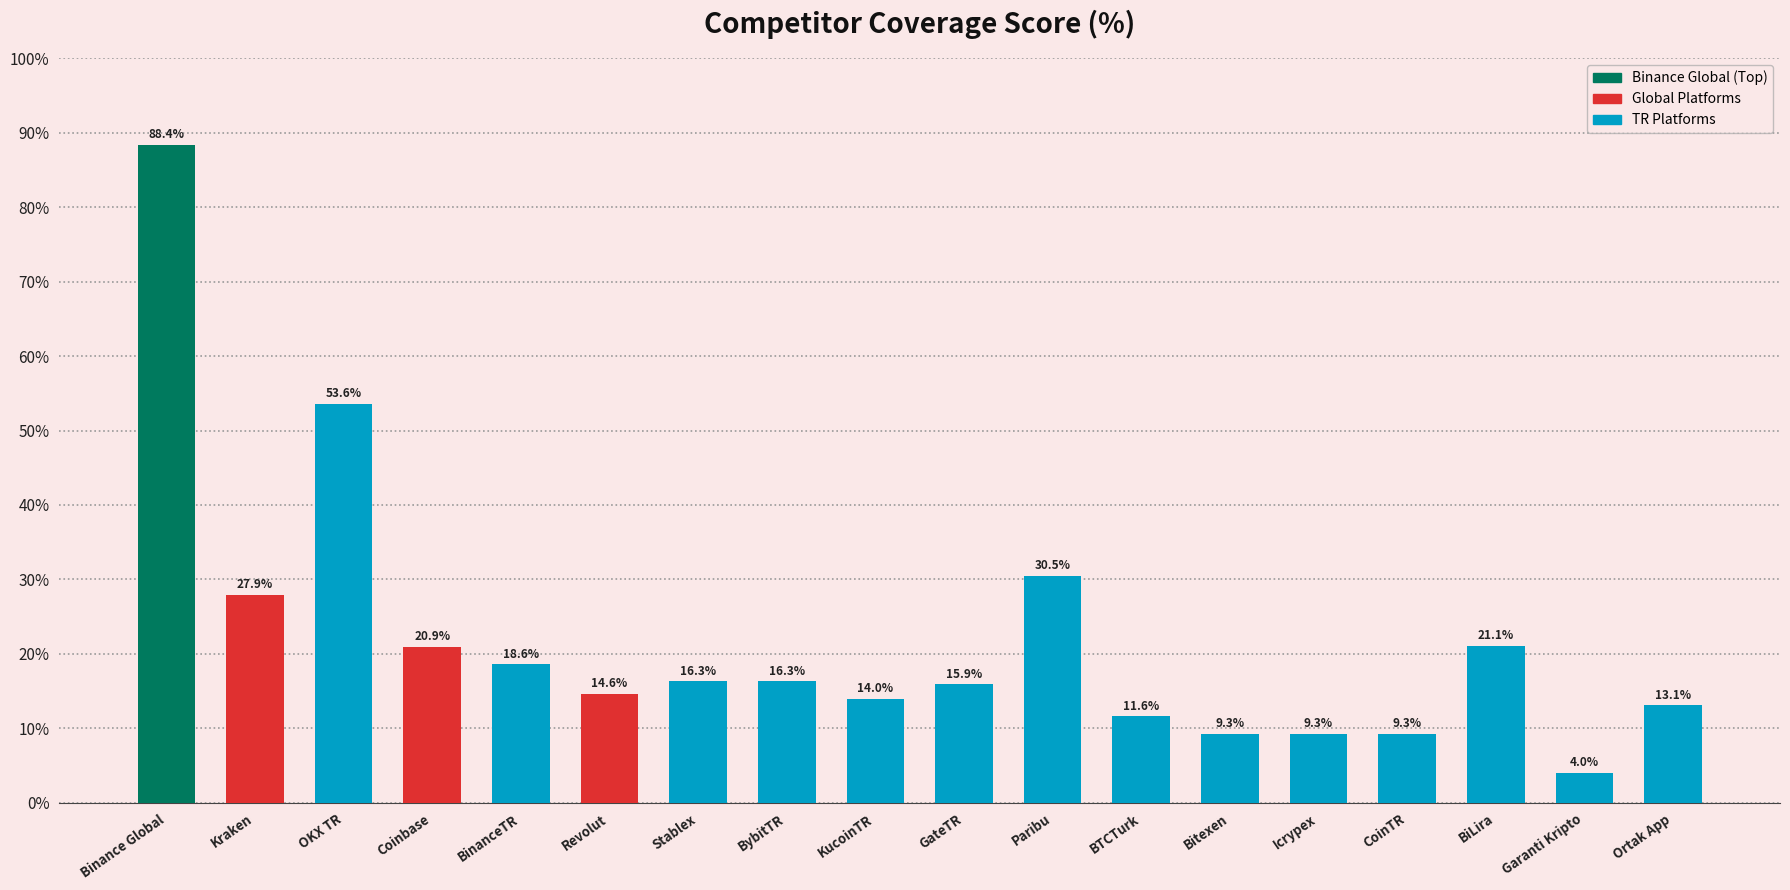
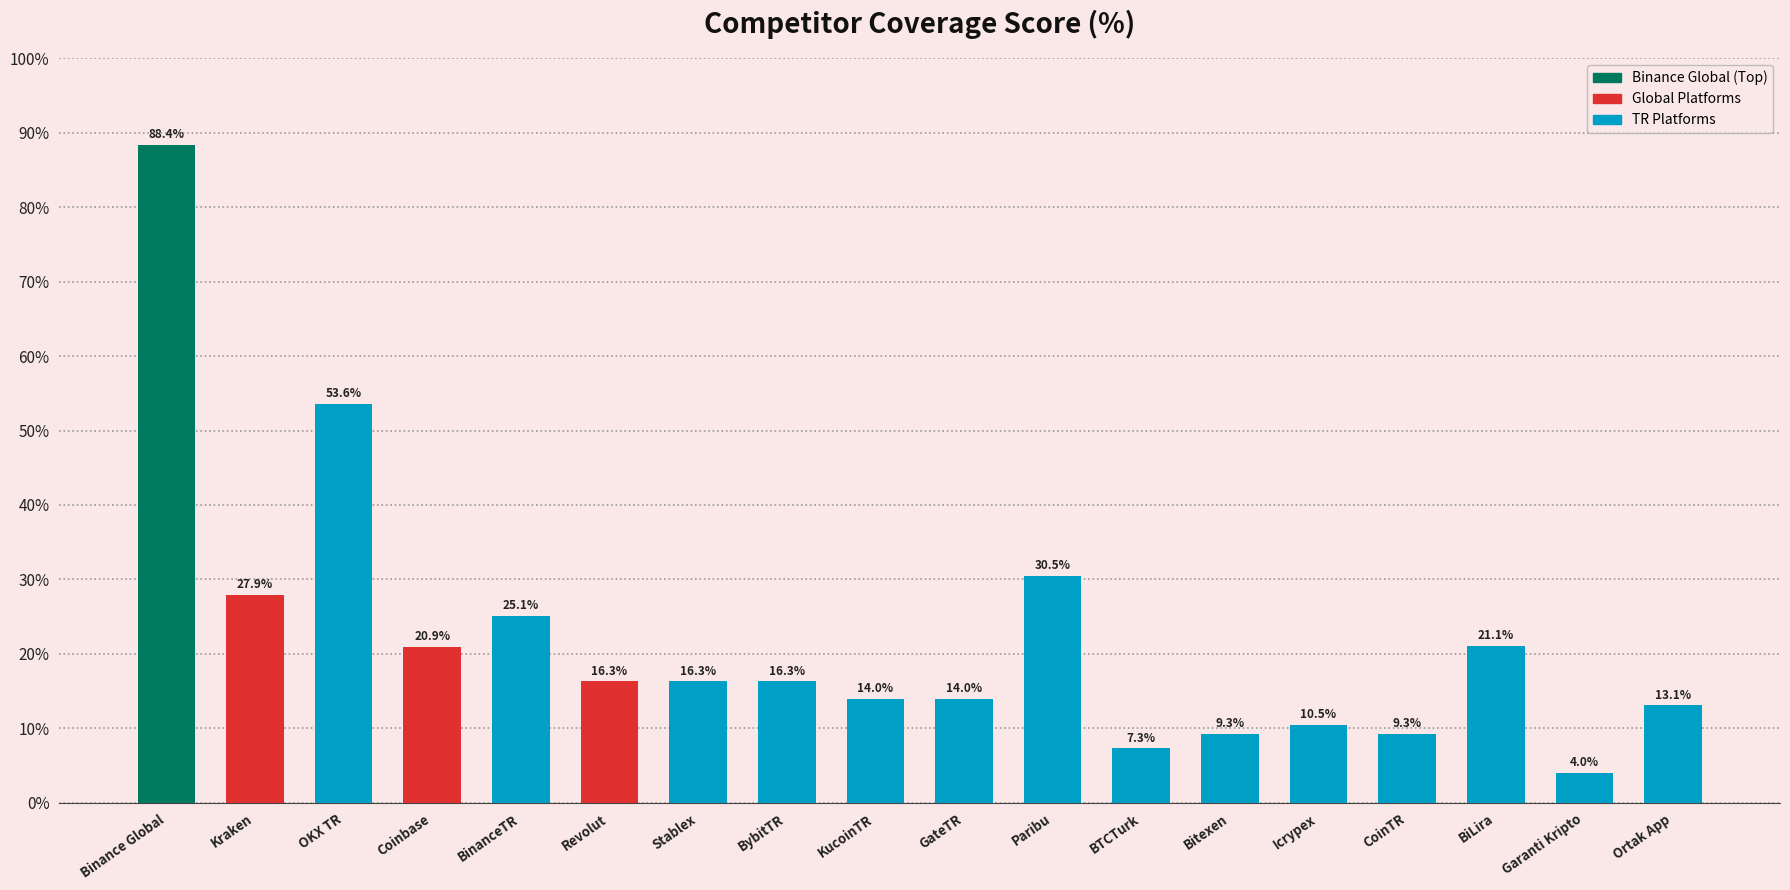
  {
    "Binance Global": "88.4%",
    "Kraken": "27.9%",
    "OKX TR": "53.6%",
    "Coinbase": "20.9%",
-   "BinanceTR": "18.6%",
-   "Revolut": "14.6%",
+   "BinanceTR": "25.1%",
+   "Revolut": "16.3%",
    "Stablex": "16.3%",
    "BybitTR": "16.3%",
    "KucoinTR": "14.0%",
-   "GateTR": "15.9%",
+   "GateTR": "14.0%",
    "Paribu": "30.5%",
-   "BTCTurk": "11.6%",
+   "BTCTurk": "7.3%",
    "Bitexen": "9.3%",
-   "Icrypex": "9.3%",
+   "Icrypex": "10.5%",
    "CoinTR": "9.3%",
    "BiLira": "21.1%",
    "Garanti Kripto": "4.0%",
    "Ortak App": "13.1%"
  }
